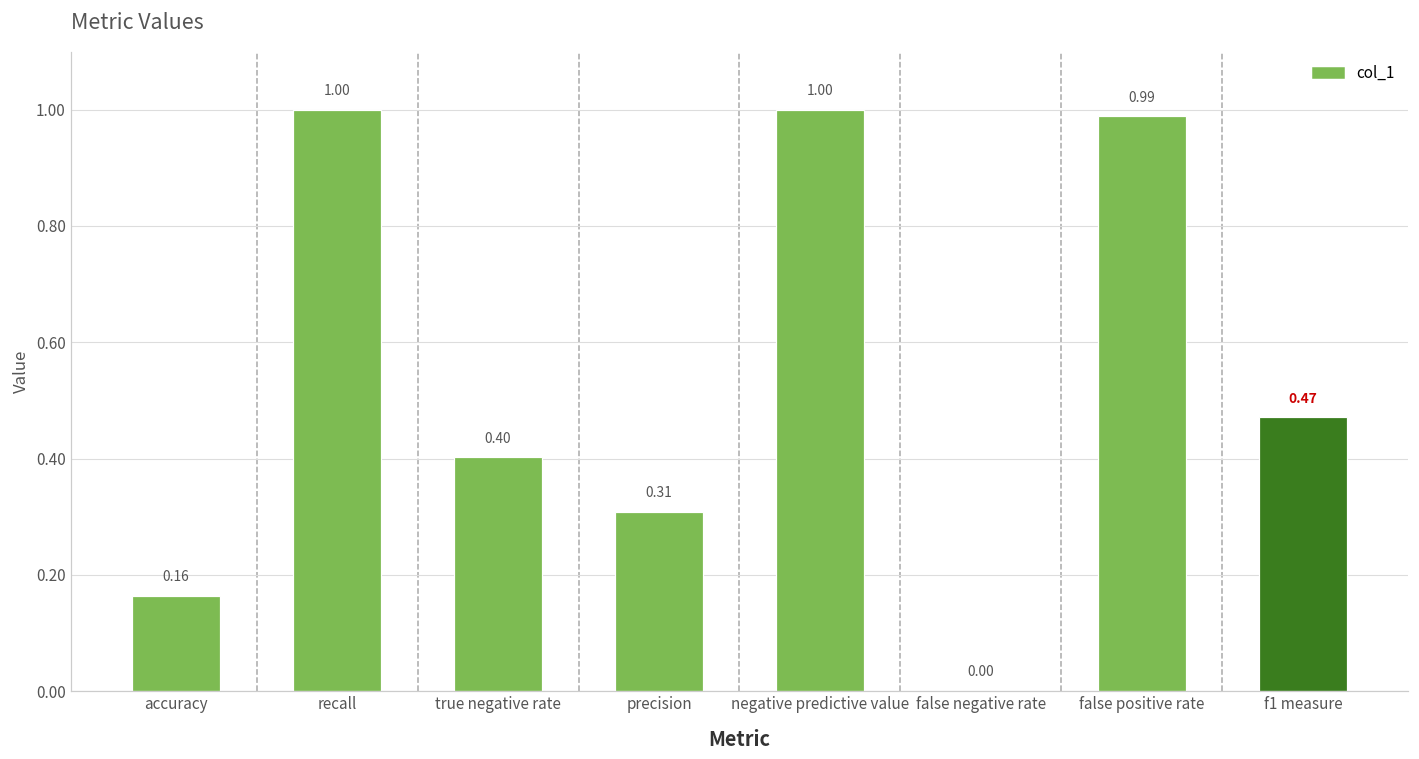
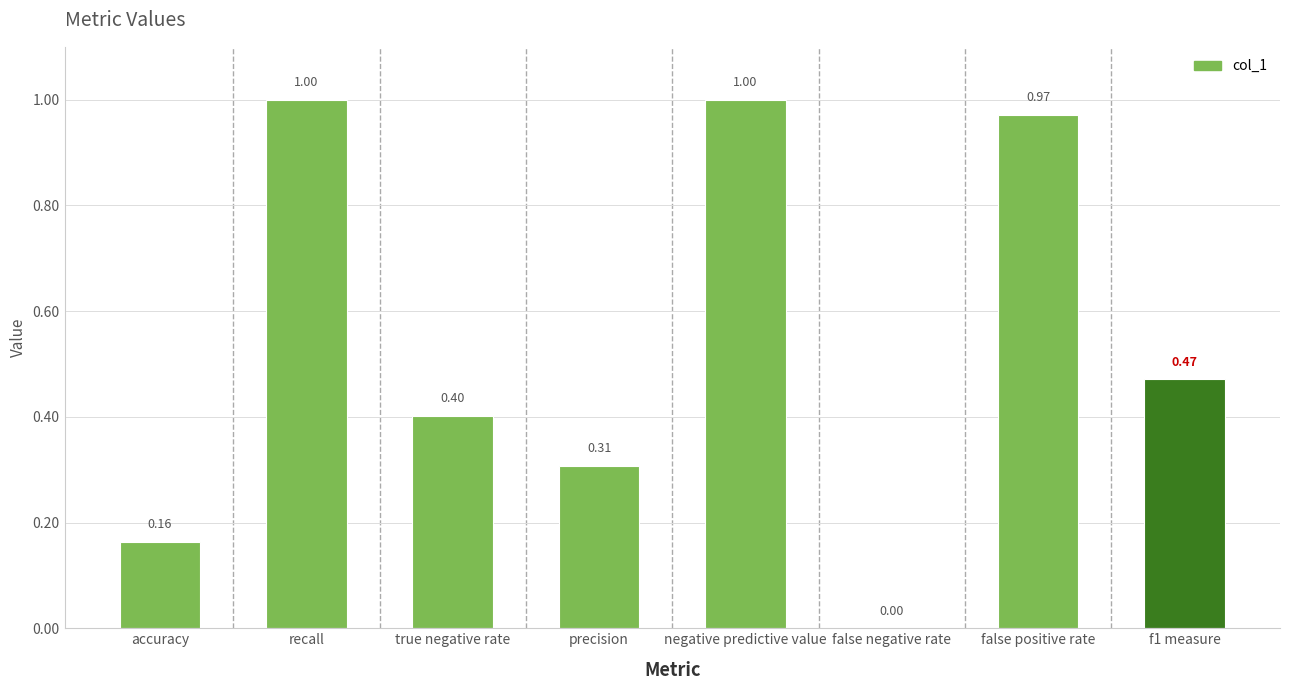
  {
    "accuracy": 0.16,
    "recall": 1.00,
    "true negative rate": 0.40,
    "precision": 0.31,
    "negative predictive value": 1.00,
    "false negative rate": 0.00,
-   "false positive rate": 0.99,
+   "false positive rate": 0.97,
    "f1 measure": 0.47
  }
